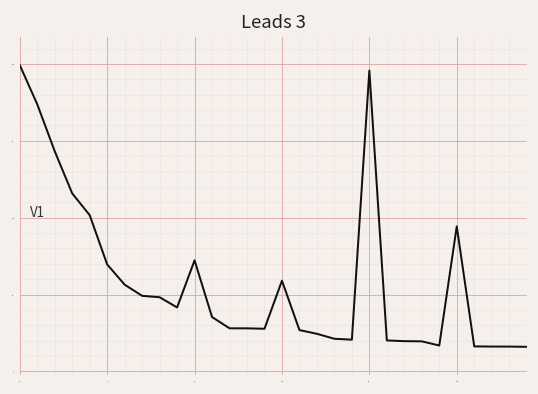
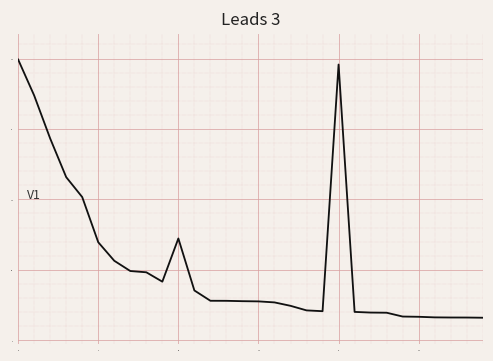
  {
    "0": 24.9,
    "5": 12.0,
    "10": 12.2,
-   "15": 10.9,
+   "15": 7.8,
    "20": 24.6,
-   "25": 14.4
+   "25": 6.7
  }
